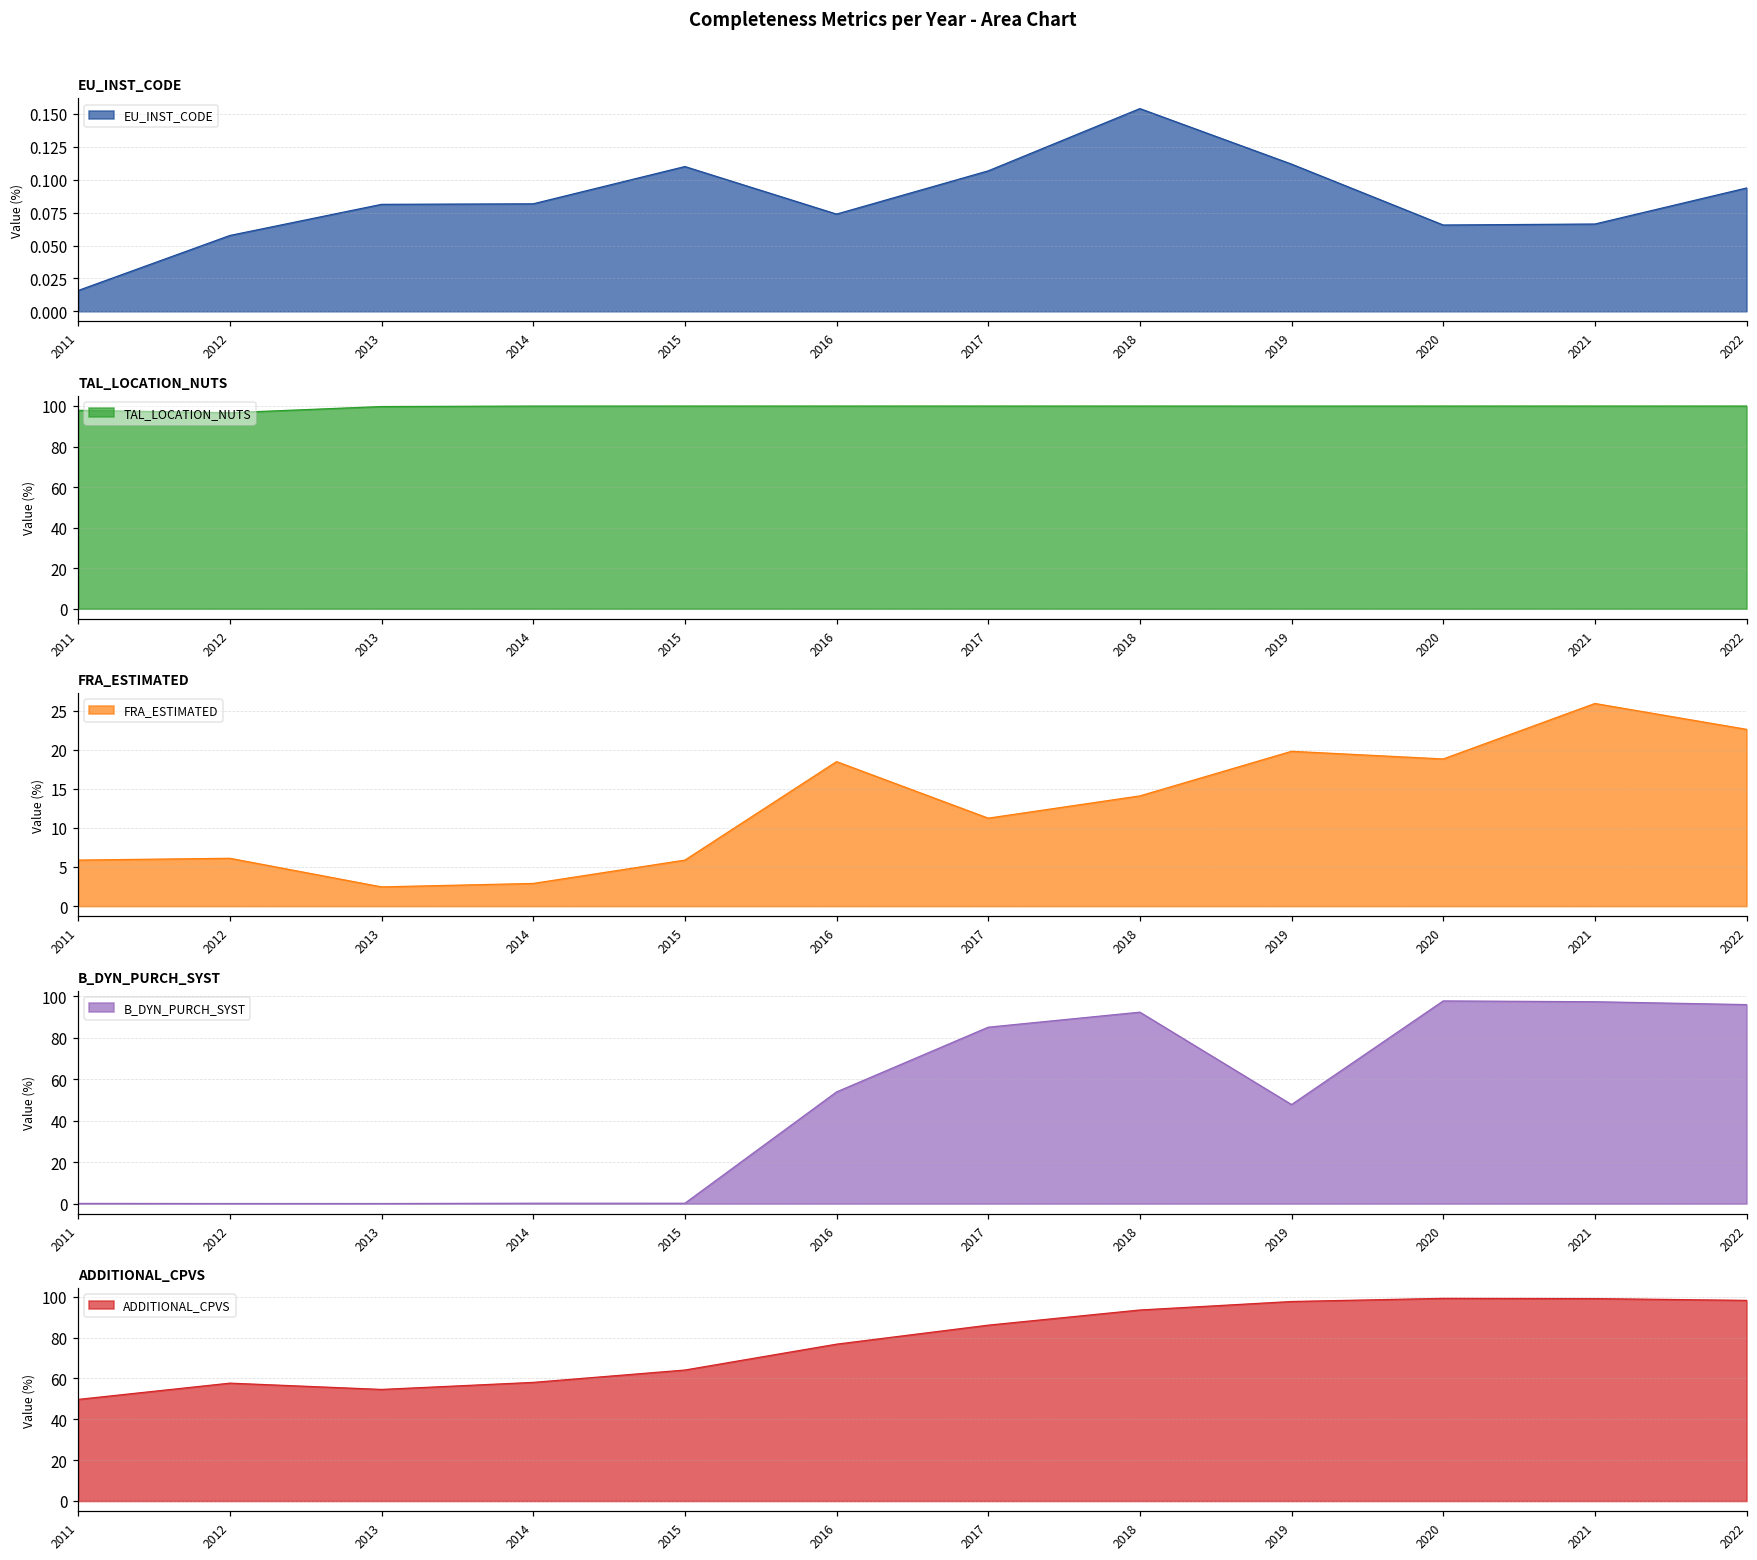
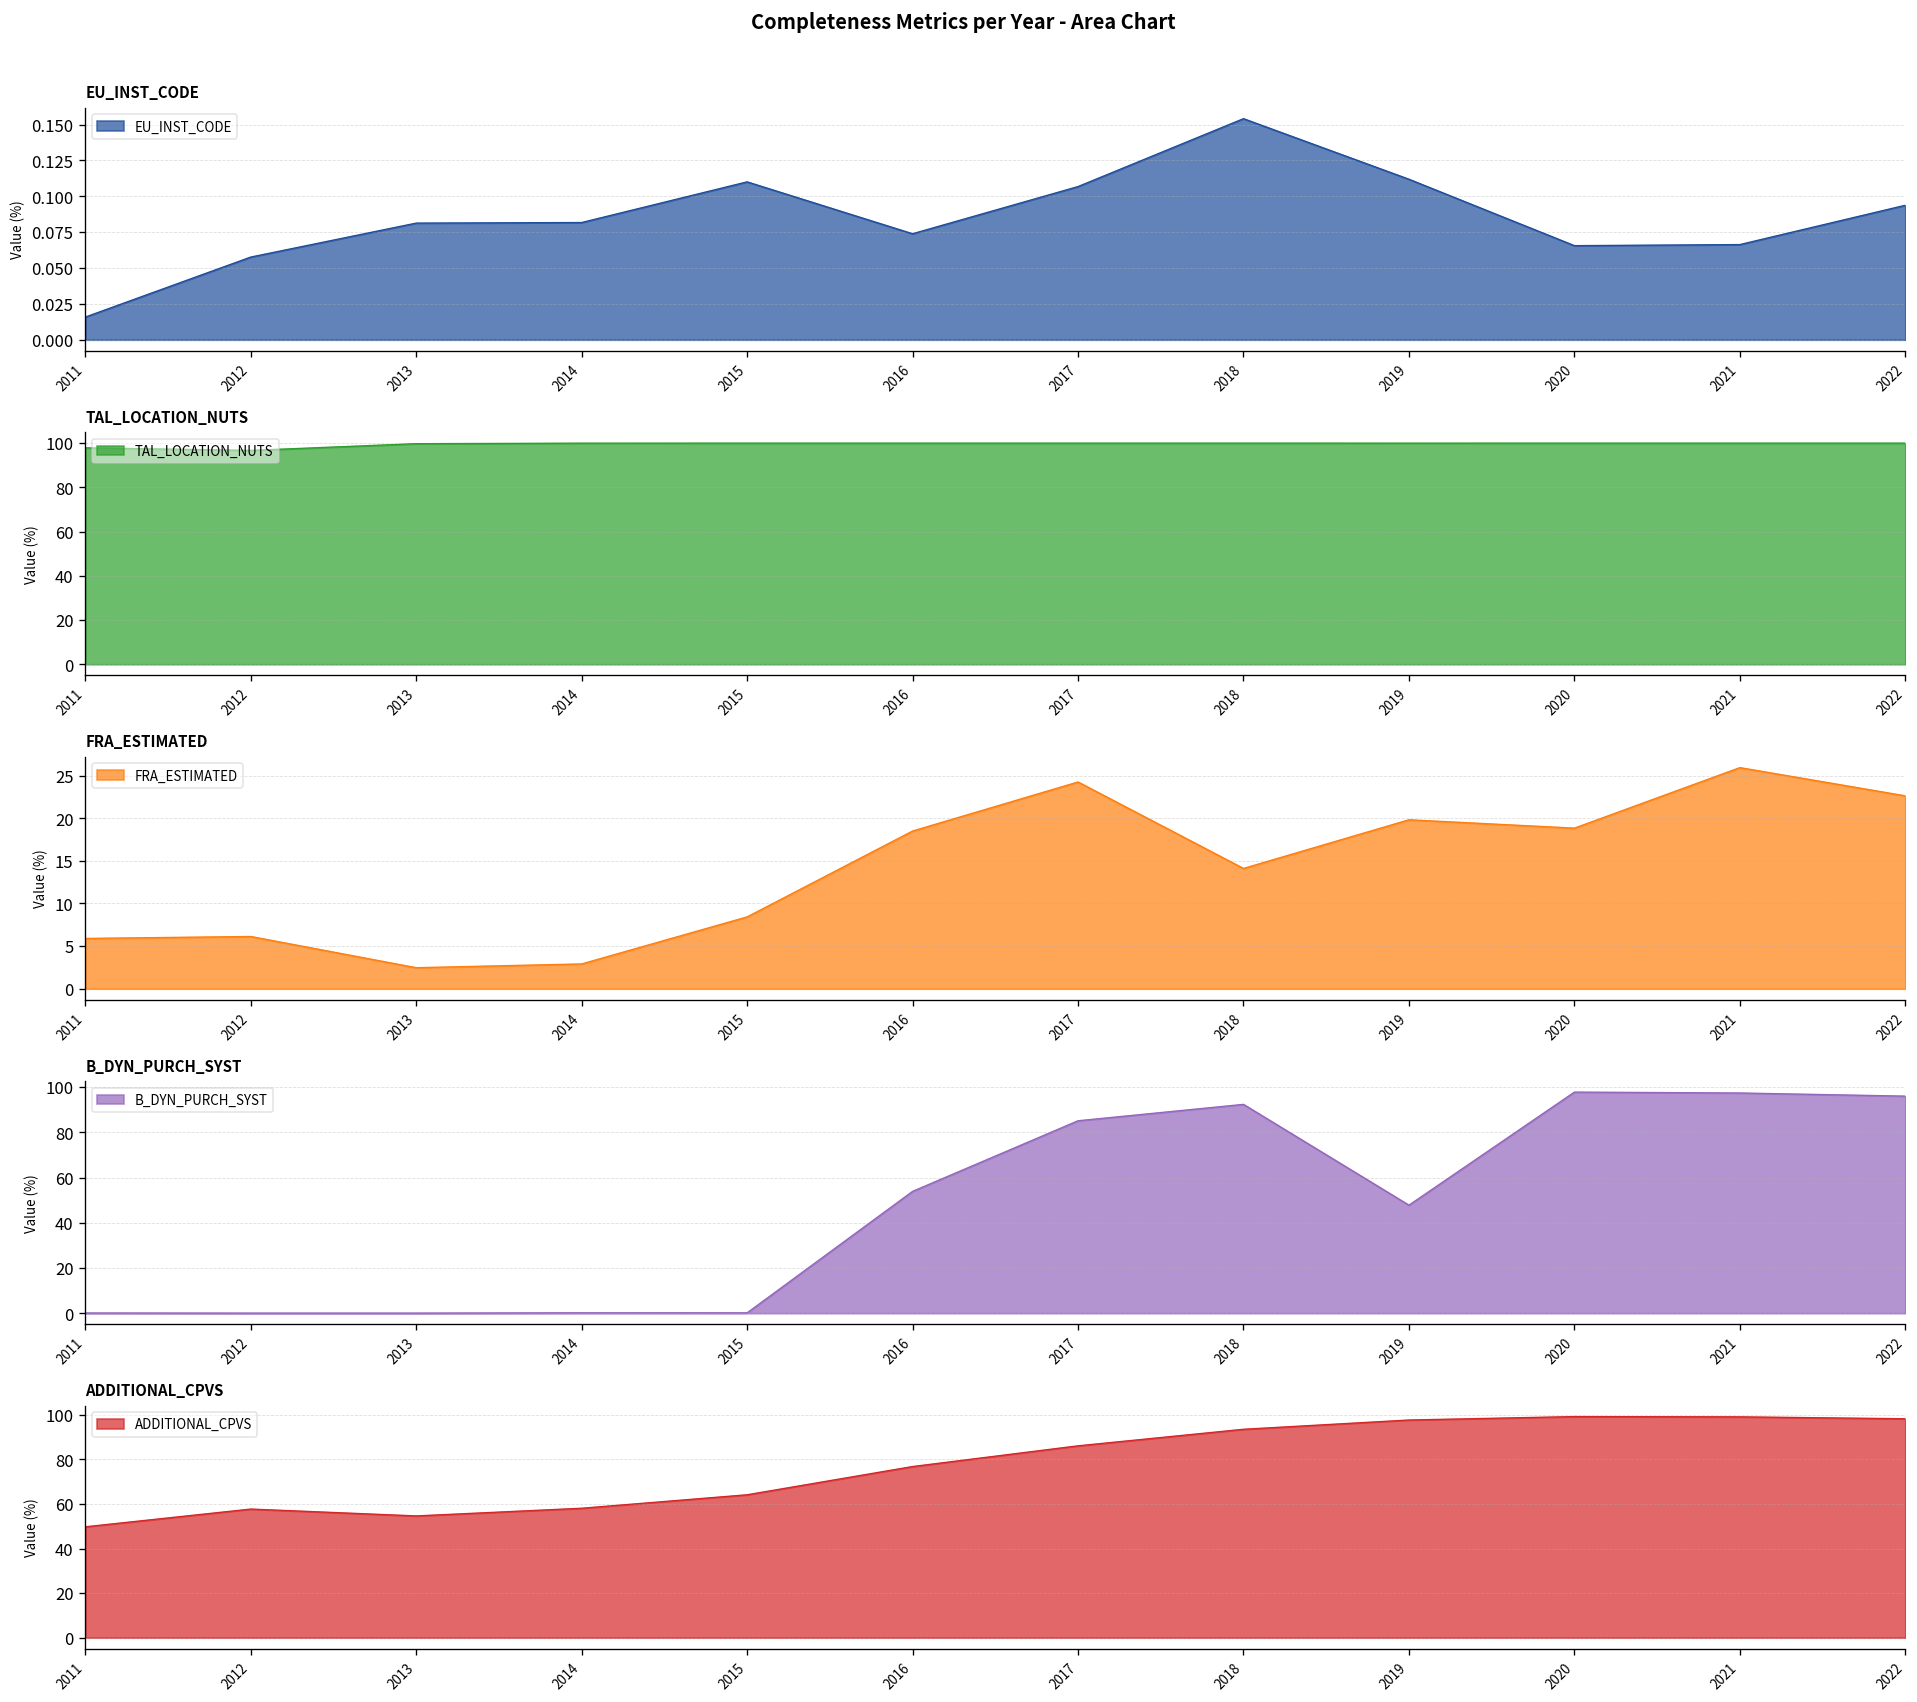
  {
    "EU_INST_CODE": {
      "2011": 0.016,
      "2012": 0.058,
      "2013": 0.081,
      "2014": 0.082,
      "2015": 0.110,
      "2016": 0.074,
      "2017": 0.107,
      "2018": 0.154,
      "2019": 0.112,
      "2020": 0.066,
      "2021": 0.066,
      "2022": 0.094
    },
    "TAL_LOCATION_NUTS": {
      "2011": 98,
      "2013": 100,
      "2014": 100,
      "2015": 100,
      "2016": 100,
      "2017": 100,
      "2018": 100,
      "2019": 100,
      "2020": 100,
      "2021": 100,
      "2022": 100
    },
    "FRA_ESTIMATED": {
      "2011": 6,
      "2012": 6,
      "2013": 2,
      "2014": 3,
-     "2015": 6,
+     "2015": 8,
      "2016": 19,
-     "2017": 11,
+     "2017": 24,
      "2018": 14,
      "2019": 20,
      "2020": 19,
      "2021": 26,
      "2022": 23
    },
    "B_DYN_PURCH_SYST": {
      "2011": 0,
      "2012": 0,
      "2013": 0,
      "2014": 0,
      "2015": 0,
      "2016": 54,
      "2017": 85,
      "2018": 92,
      "2019": 48,
      "2020": 98,
      "2021": 97,
      "2022": 96
    },
    "ADDITIONAL_CPVS": {
      "2011": 50,
      "2012": 58,
      "2013": 55,
      "2014": 58,
      "2015": 64,
      "2016": 77,
      "2017": 86,
      "2018": 93,
      "2019": 98,
      "2020": 99,
      "2021": 99,
      "2022": 98
    }
  }
